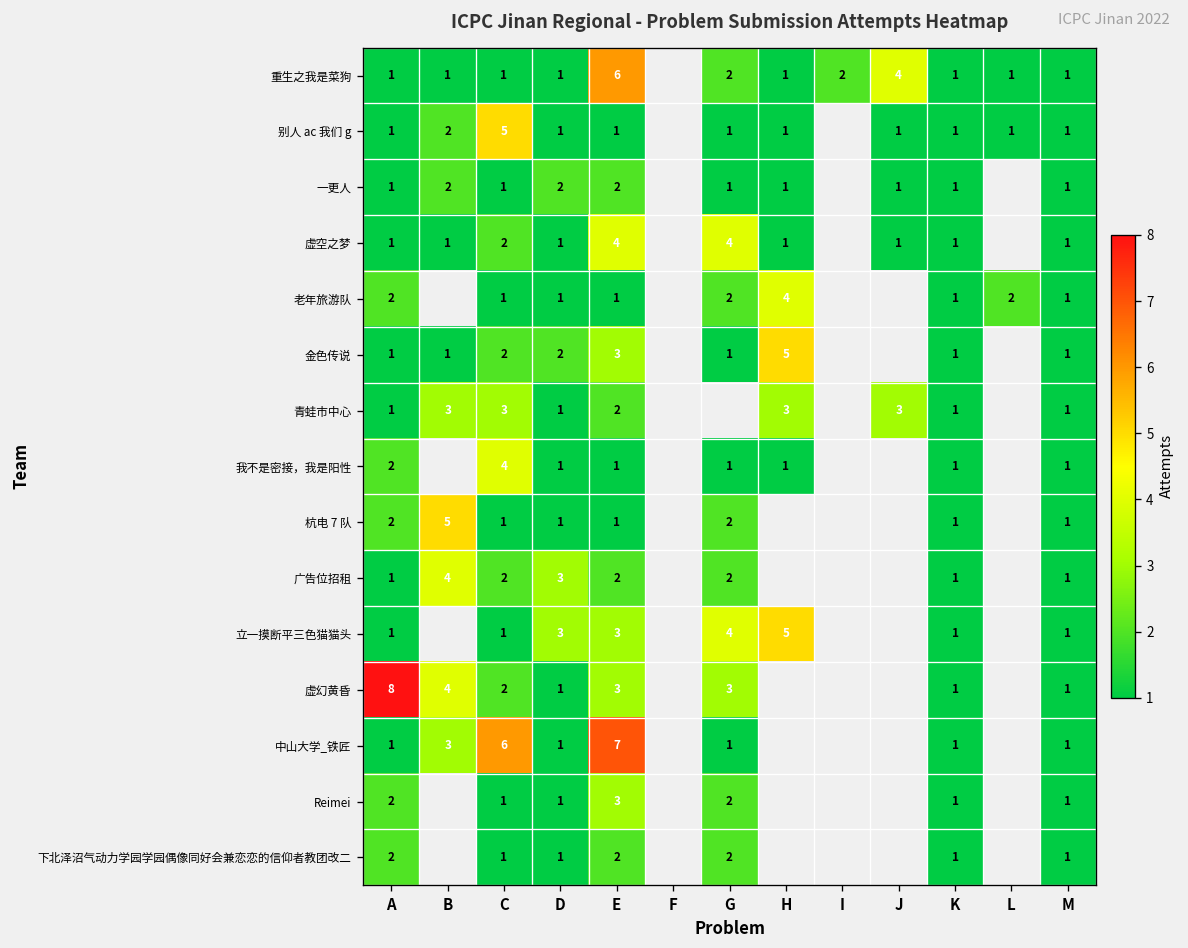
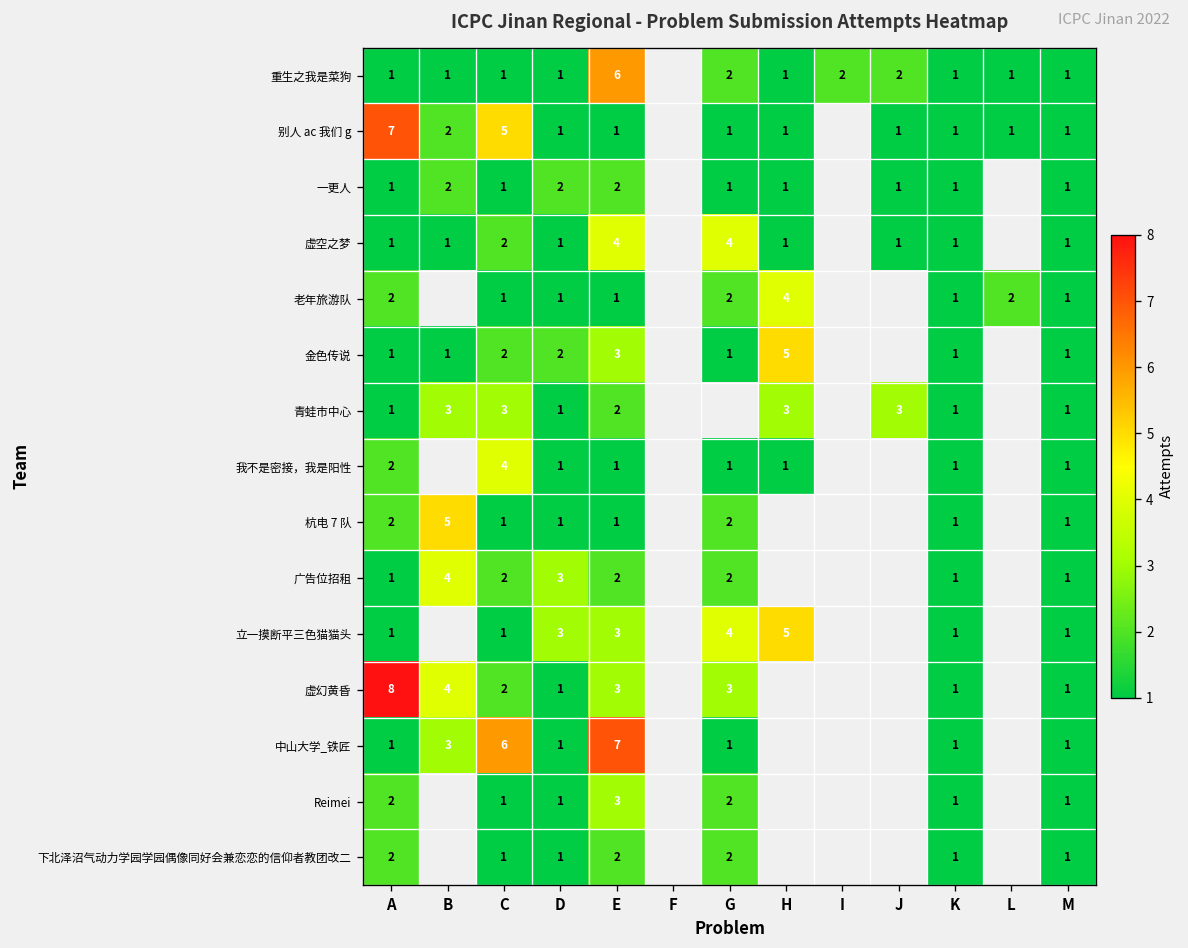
  {
    "重生之我是菜狗": {
      "A": 1,
      "B": 1,
      "C": 1,
      "D": 1,
      "E": 6,
      "G": 2,
      "H": 1,
      "I": 2,
-     "J": 4,
+     "J": 2,
      "K": 1,
      "L": 1,
      "M": 1
    },
    "别人 ac 我们 g": {
-     "A": 1,
+     "A": 7,
      "B": 2,
      "C": 5,
      "D": 1,
      "E": 1,
      "G": 1,
      "H": 1,
      "J": 1,
      "K": 1,
      "L": 1,
      "M": 1
    },
    "一更人": {
      "A": 1,
      "B": 2,
      "C": 1,
      "D": 2,
      "E": 2,
      "G": 1,
      "H": 1,
      "J": 1,
      "K": 1,
      "M": 1
    },
    "虚空之梦": {
      "A": 1,
      "B": 1,
      "C": 2,
      "D": 1,
      "E": 4,
      "G": 4,
      "H": 1,
      "J": 1,
      "K": 1,
      "M": 1
    },
    "老年旅游队": {
      "A": 2,
      "C": 1,
      "D": 1,
      "E": 1,
      "G": 2,
      "H": 4,
      "K": 1,
      "L": 2,
      "M": 1
    },
    "金色传说": {
      "A": 1,
      "B": 1,
      "C": 2,
      "D": 2,
      "E": 3,
      "G": 1,
      "H": 5,
      "K": 1,
      "M": 1
    },
    "青蛙市中心": {
      "A": 1,
      "B": 3,
      "C": 3,
      "D": 1,
      "E": 2,
      "H": 3,
      "J": 3,
      "K": 1,
      "M": 1
    },
    "我不是密接，我是阳性": {
      "A": 2,
      "C": 4,
      "D": 1,
      "E": 1,
      "G": 1,
      "H": 1,
      "K": 1,
      "M": 1
    },
    "杭电 7 队": {
      "A": 2,
      "B": 5,
      "C": 1,
      "D": 1,
      "E": 1,
      "G": 2,
      "K": 1,
      "M": 1
    },
    "广告位招租": {
      "A": 1,
      "B": 4,
      "C": 2,
      "D": 3,
      "E": 2,
      "G": 2,
      "K": 1,
      "M": 1
    },
    "立一摸断平三色猫猫头": {
      "A": 1,
      "C": 1,
      "D": 3,
      "E": 3,
      "G": 4,
      "H": 5,
      "K": 1,
      "M": 1
    },
    "虚幻黄昏": {
      "A": 8,
      "B": 4,
      "C": 2,
      "D": 1,
      "E": 3,
      "G": 3,
      "K": 1,
      "M": 1
    },
    "中山大学_铁匠": {
      "A": 1,
      "B": 3,
      "C": 6,
      "D": 1,
      "E": 7,
      "G": 1,
      "K": 1,
      "M": 1
    },
    "Reimei": {
      "A": 2,
      "C": 1,
      "D": 1,
      "E": 3,
      "G": 2,
      "K": 1,
      "M": 1
    },
    "下北泽沼气动力学园学园偶像同好会兼恋恋的信仰者教团改二": {
      "A": 2,
      "C": 1,
      "D": 1,
      "E": 2,
      "G": 2,
      "K": 1,
      "M": 1
    }
  }
